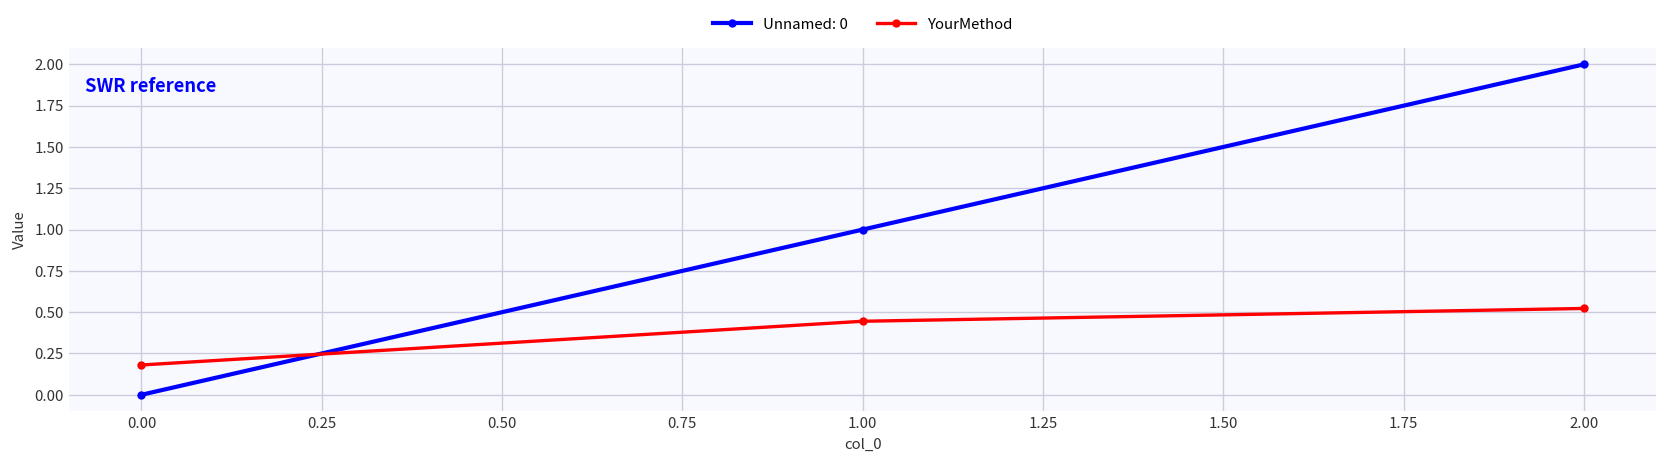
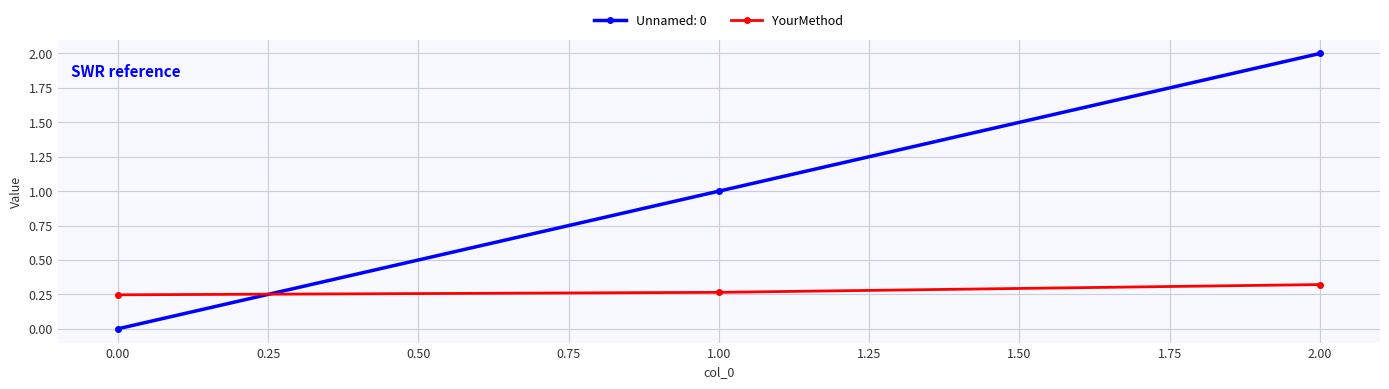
  {
    "Unnamed: 0": {
      "0.00": 0.00,
      "1.00": 1.00,
      "2.00": 2.00
    },
    "YourMethod": {
-     "0.00": 0.18,
-     "1.00": 0.45,
-     "2.00": 0.52
+     "0.00": 0.25,
+     "1.00": 0.26,
+     "2.00": 0.32
    }
  }
